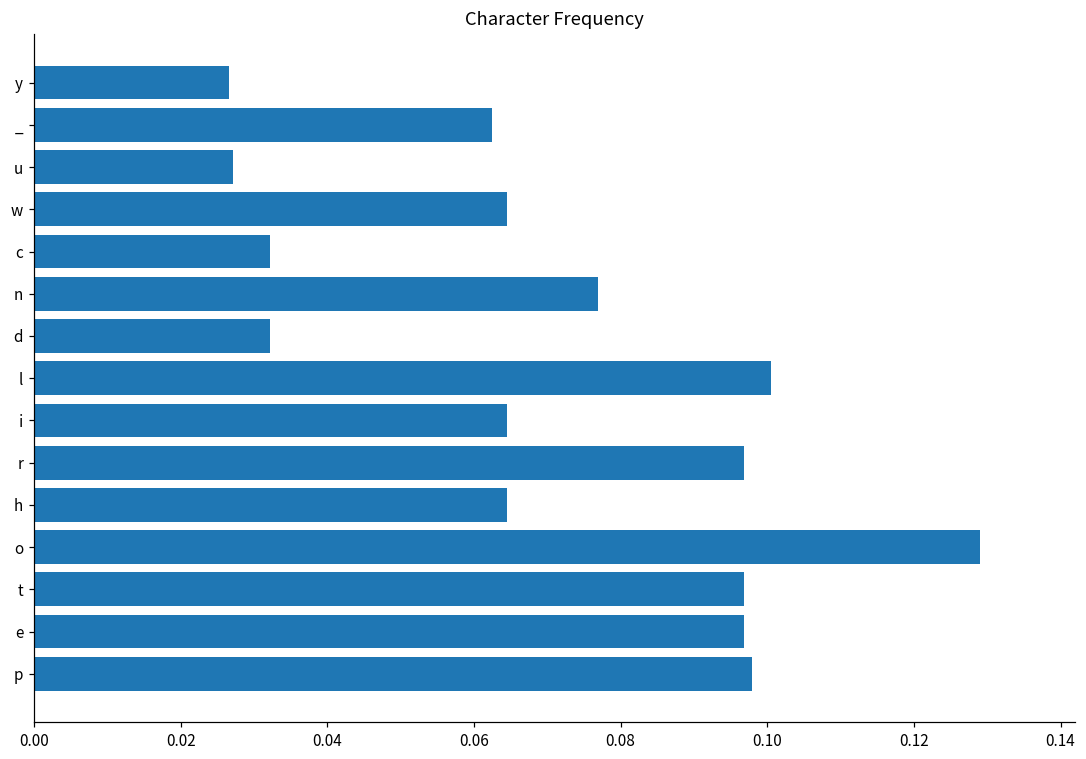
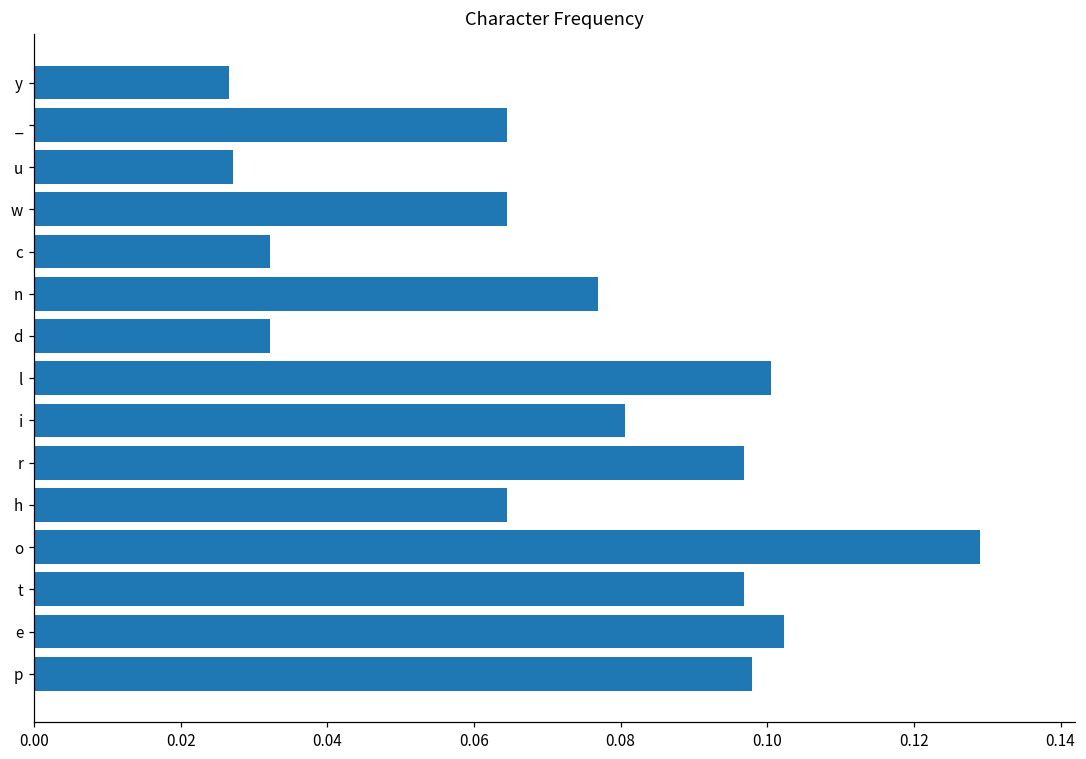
  {
    "y": 0.027,
-   "_": 0.062,
+   "_": 0.065,
    "u": 0.027,
    "w": 0.065,
    "c": 0.032,
    "n": 0.077,
    "d": 0.032,
    "l": 0.100,
-   "i": 0.065,
+   "i": 0.081,
    "r": 0.097,
    "h": 0.065,
    "o": 0.129,
    "t": 0.097,
-   "e": 0.097,
+   "e": 0.102,
    "p": 0.098
  }
